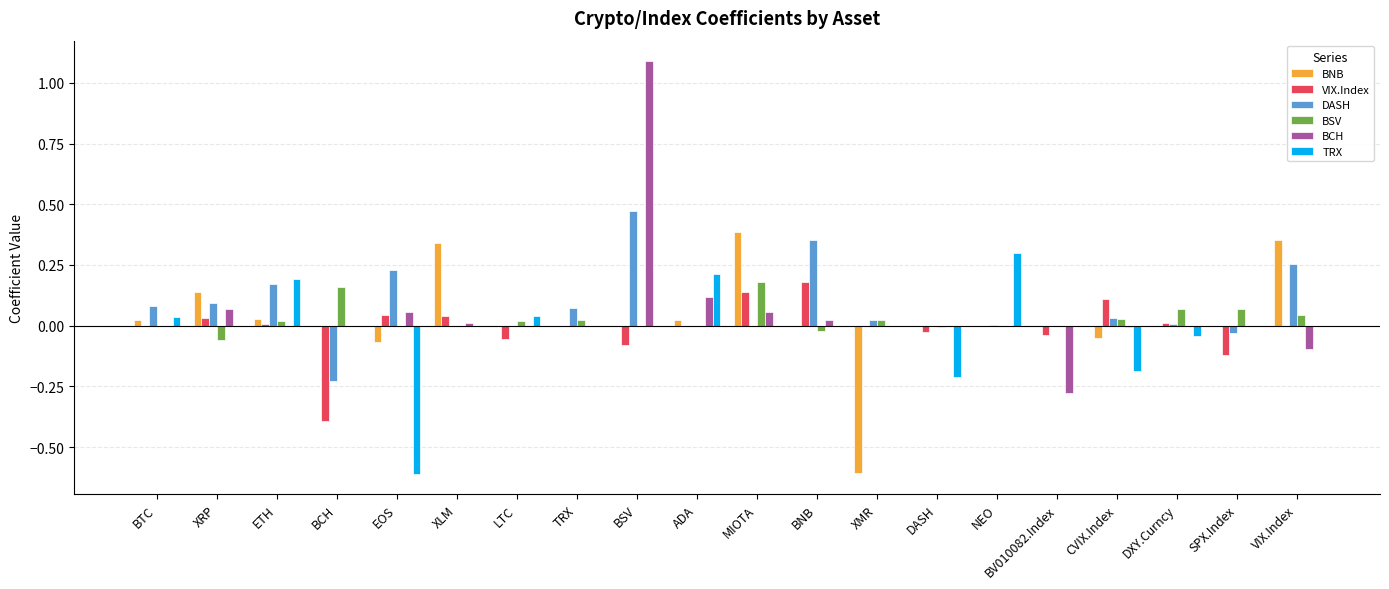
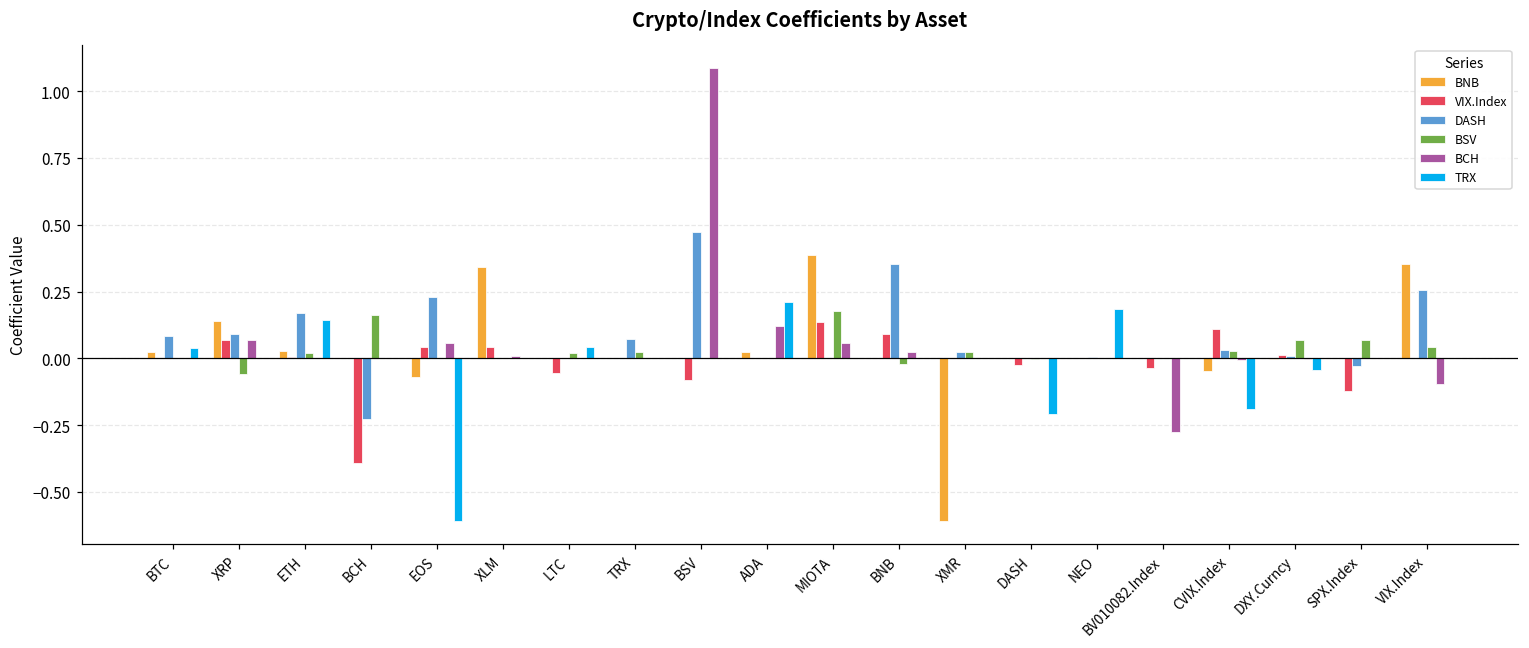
  {
    "BNB": {
      "BTC": 0.02,
      "XRP": 0.14,
      "ETH": 0.03,
      "BCH": 0.00,
      "EOS": -0.07,
      "XLM": 0.34,
      "LTC": 0.00,
      "TRX": 0.00,
      "BSV": 0.00,
      "ADA": 0.02,
      "MIOTA": 0.39,
      "BNB": 0.00,
      "XMR": -0.61,
      "DASH": 0.00,
      "NEO": 0.00,
      "BV010082.Index": 0.00,
      "CVIX.Index": -0.05,
      "SPX.Index": 0.00,
      "VIX.Index": 0.35
    },
    "VIX.Index": {
      "BTC": 0.00,
-     "XRP": 0.03,
+     "XRP": 0.07,
      "BCH": -0.39,
      "EOS": 0.04,
      "XLM": 0.04,
      "LTC": -0.05,
      "TRX": 0.00,
      "BSV": -0.08,
      "ADA": 0.00,
      "MIOTA": 0.14,
-     "BNB": 0.18,
+     "BNB": 0.09,
      "XMR": 0.00,
      "DASH": -0.02,
      "NEO": 0.00,
      "BV010082.Index": -0.04,
      "CVIX.Index": 0.11,
      "DXY.Curncy": 0.01,
      "SPX.Index": -0.12,
      "VIX.Index": 0.00
    },
    "DASH": {
      "BTC": 0.08,
      "XRP": 0.09,
      "ETH": 0.17,
      "BCH": -0.23,
      "EOS": 0.23,
      "XLM": 0.00,
      "LTC": 0.00,
      "TRX": 0.07,
      "BSV": 0.47,
      "ADA": 0.00,
      "MIOTA": 0.00,
      "BNB": 0.35,
      "XMR": 0.02,
      "DASH": 0.00,
      "BV010082.Index": 0.00,
      "CVIX.Index": 0.03,
      "SPX.Index": -0.03,
      "VIX.Index": 0.25
    },
    "BSV": {
      "BTC": 0.00,
      "XRP": -0.06,
      "ETH": 0.02,
      "BCH": 0.16,
      "EOS": 0.00,
      "XLM": 0.00,
      "LTC": 0.02,
      "TRX": 0.03,
      "BSV": 0.00,
      "ADA": 0.00,
      "MIOTA": 0.18,
      "BNB": -0.02,
      "XMR": 0.02,
      "NEO": 0.00,
      "BV010082.Index": 0.00,
      "CVIX.Index": 0.03,
      "DXY.Curncy": 0.07,
      "SPX.Index": 0.07,
      "VIX.Index": 0.04
    },
    "BCH": {
      "BTC": 0.00,
      "XRP": 0.07,
      "ETH": 0.00,
      "BCH": 0.00,
      "EOS": 0.06,
      "LTC": 0.00,
      "TRX": 0.00,
      "BSV": 1.09,
      "ADA": 0.12,
      "MIOTA": 0.06,
      "BNB": 0.02,
      "XMR": 0.00,
      "DASH": 0.00,
      "NEO": 0.00,
      "BV010082.Index": -0.28,
      "SPX.Index": 0.00,
      "VIX.Index": -0.10
    },
    "TRX": {
      "BTC": 0.04,
      "XRP": 0.00,
-     "ETH": 0.19,
+     "ETH": 0.15,
      "BCH": 0.00,
      "EOS": -0.61,
      "XLM": 0.00,
      "LTC": 0.04,
      "TRX": 0.00,
      "BSV": 0.00,
      "ADA": 0.21,
      "MIOTA": 0.00,
      "BNB": 0.00,
      "XMR": 0.00,
      "DASH": -0.21,
-     "NEO": 0.30,
+     "NEO": 0.18,
      "BV010082.Index": 0.00,
      "CVIX.Index": -0.19,
      "DXY.Curncy": -0.04,
      "VIX.Index": 0.00
    }
  }
